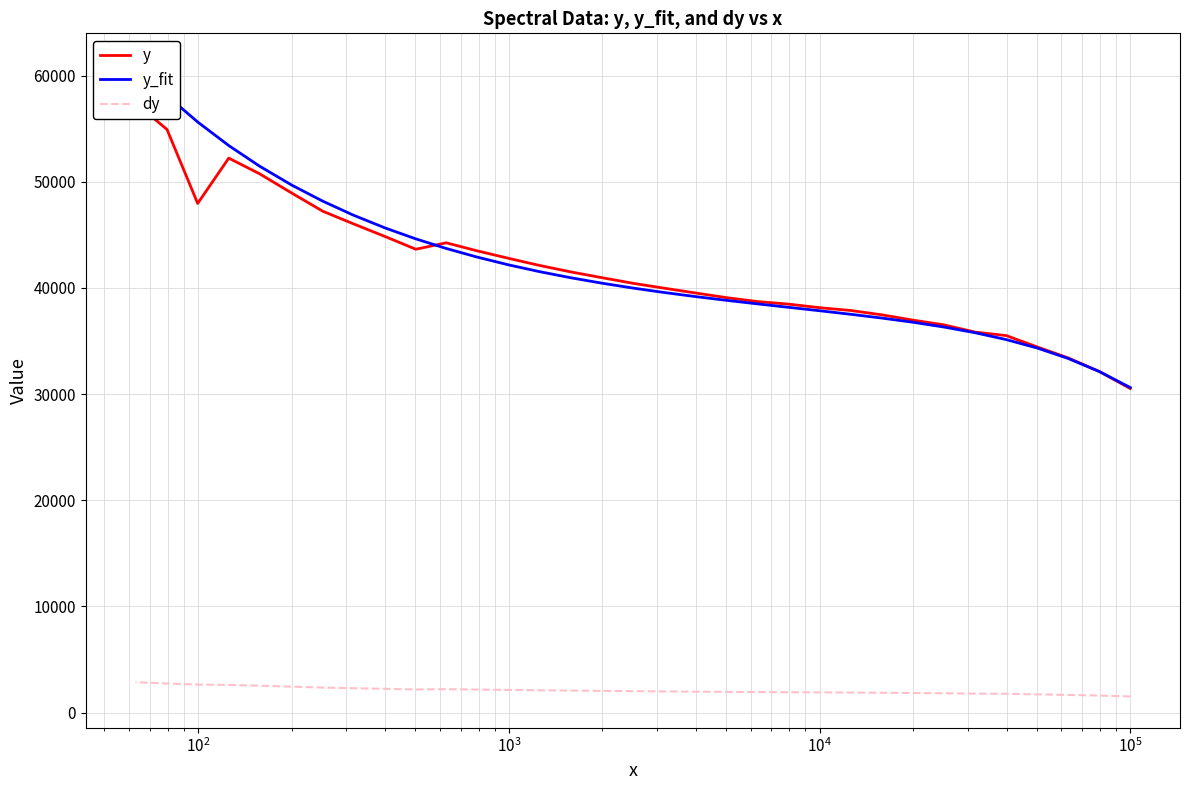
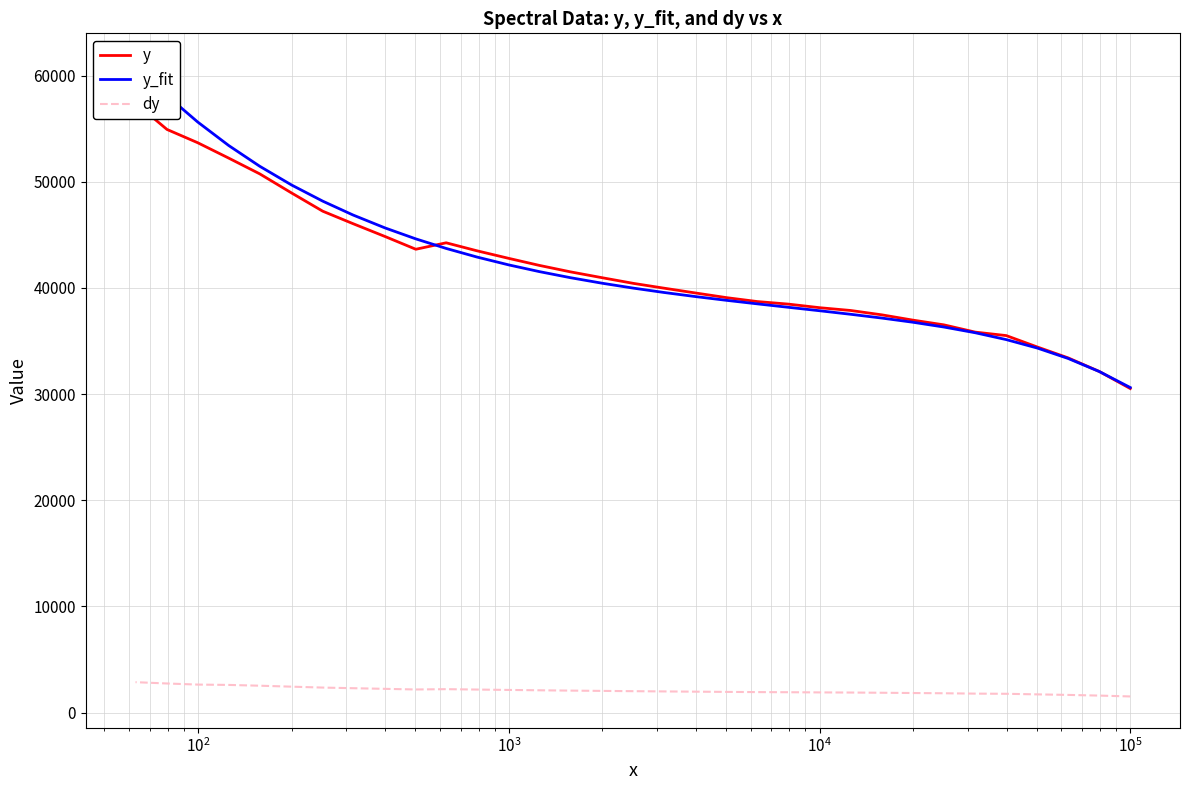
  {
    "y": {
-     "10^2": 48000
+     "10^2": 53700
    },
    "y_fit": {
      "10^2": 55600
    },
    "dy": {
      "10^2": 2600
    }
  }
